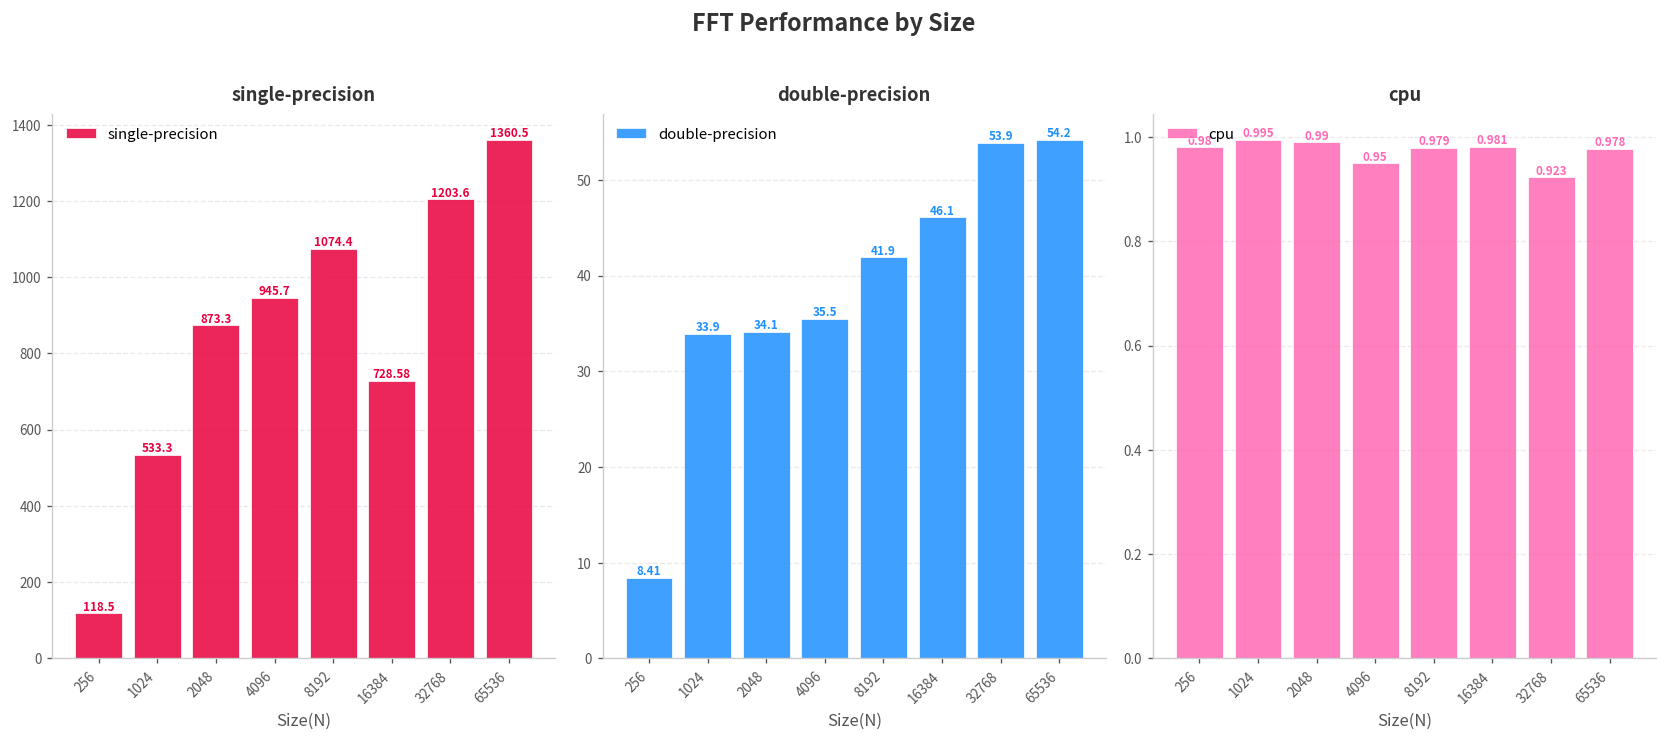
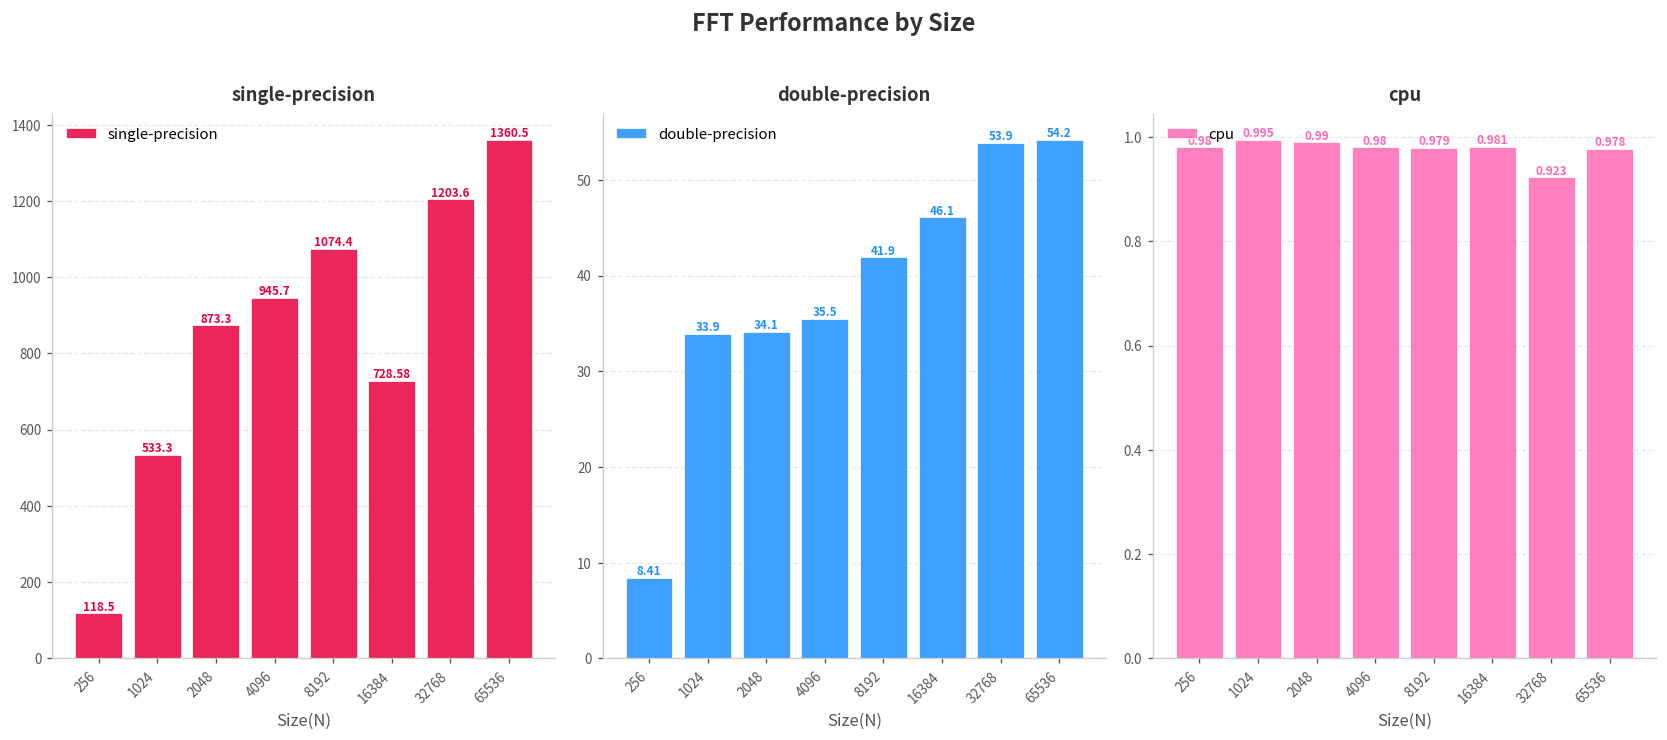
  {
    "single-precision": {
      "256": 118.5,
      "1024": 533.3,
      "2048": 873.3,
      "4096": 945.7,
      "8192": 1074.4,
      "16384": 728.58,
      "32768": 1203.6,
      "65536": 1360.5
    },
    "double-precision": {
      "256": 8.41,
      "1024": 33.9,
      "2048": 34.1,
      "4096": 35.5,
      "8192": 41.9,
      "16384": 46.1,
      "32768": 53.9,
      "65536": 54.2
    },
    "cpu": {
      "256": 0.98,
      "1024": 0.995,
      "2048": 0.99,
-     "4096": 0.95,
+     "4096": 0.98,
      "8192": 0.979,
      "16384": 0.981,
      "32768": 0.923,
      "65536": 0.978
    }
  }
